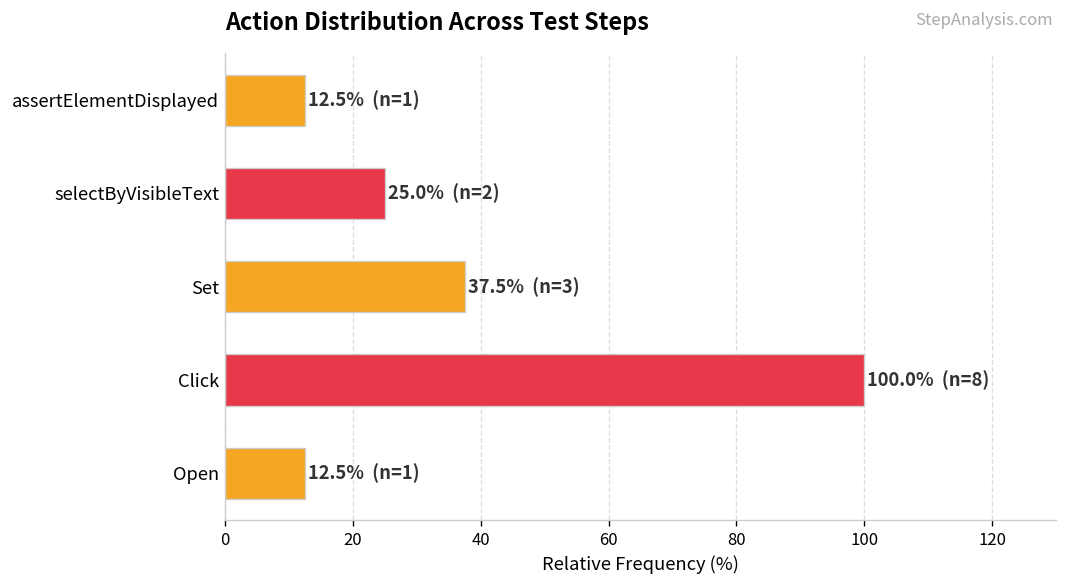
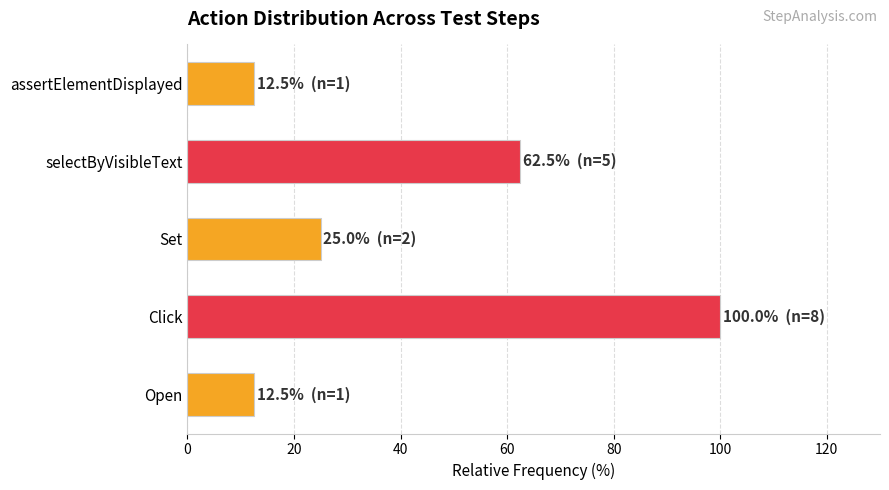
  {
    "assertElementDisplayed": "12.5%",
-   "selectByVisibleText": "25.0% (n=2)",
-   "Set": "37.5% (n=3)",
+   "selectByVisibleText": "62.5% (n=5)",
+   "Set": "25.0% (n=2)",
    "Click": "100.0%",
    "Open": "12.5%"
  }
